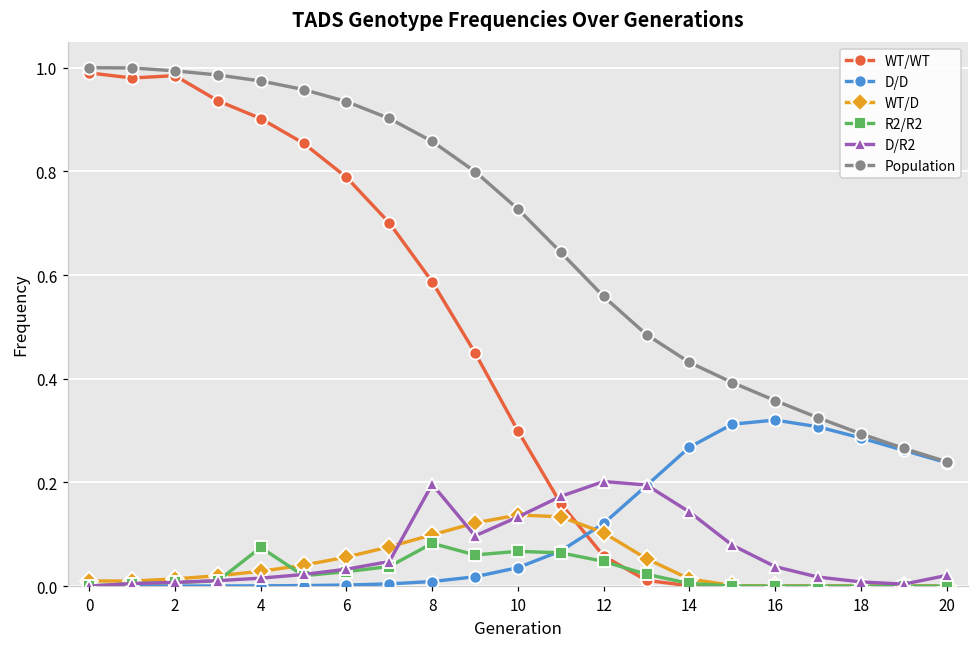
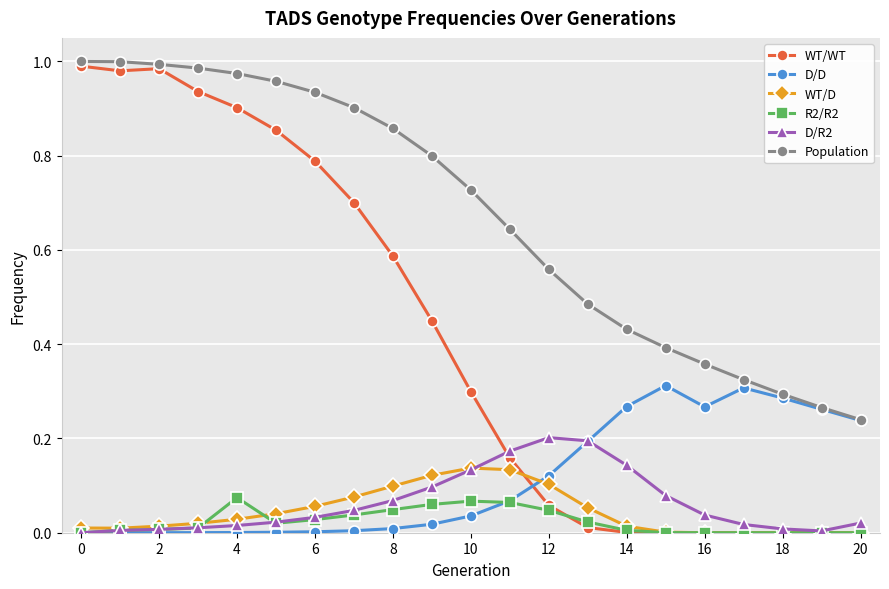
  {
    "WT/WT": {
      "0": 0.99,
      "2": 0.98,
      "4": 0.90,
      "6": 0.79,
      "8": 0.59,
      "10": 0.30,
      "12": 0.06
    },
    "D/D": {
      "2": 0.00,
      "4": 0.00,
      "6": 0.00,
      "8": 0.01,
      "10": 0.04,
      "12": 0.12,
      "14": 0.27,
-     "16": 0.32,
+     "16": 0.27,
      "18": 0.29
    },
    "WT/D": {
      "0": 0.01,
      "2": 0.01,
      "4": 0.03,
      "6": 0.06,
      "8": 0.10,
      "12": 0.10,
      "14": 0.01
    },
    "R2/R2": {
      "4": 0.07,
-     "8": 0.08,
+     "8": 0.05,
      "10": 0.07,
      "12": 0.05
    },
    "D/R2": {
      "4": 0.02,
-     "8": 0.20,
+     "8": 0.07,
      "12": 0.20,
      "14": 0.14,
      "16": 0.04,
      "18": 0.01,
      "20": 0.02
    },
    "Population": {
      "0": 1.00,
      "2": 0.99,
      "4": 0.97,
      "6": 0.93,
      "8": 0.86,
      "10": 0.73,
      "12": 0.56,
      "14": 0.43,
      "16": 0.36,
      "18": 0.29
    }
  }
